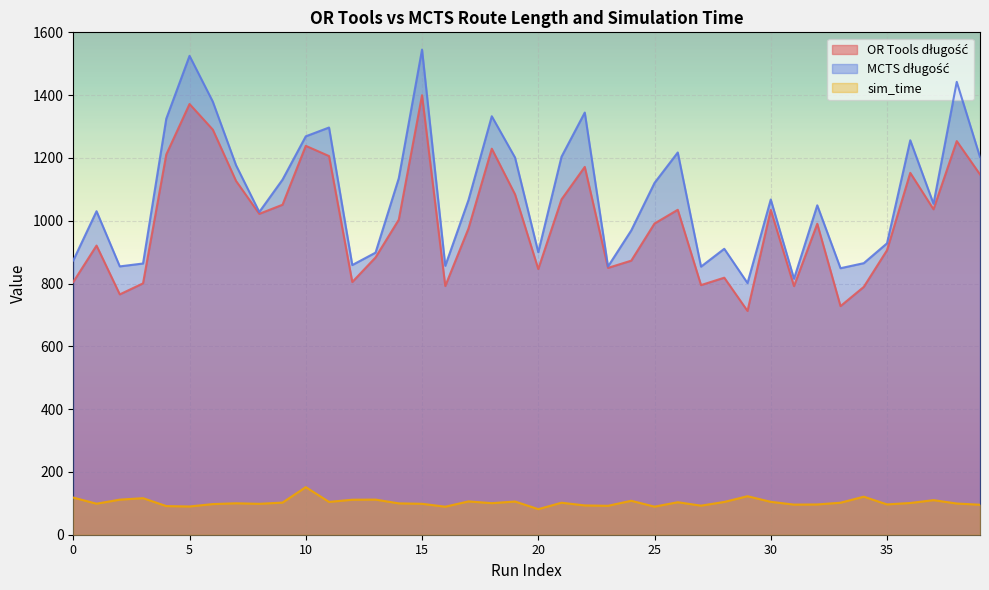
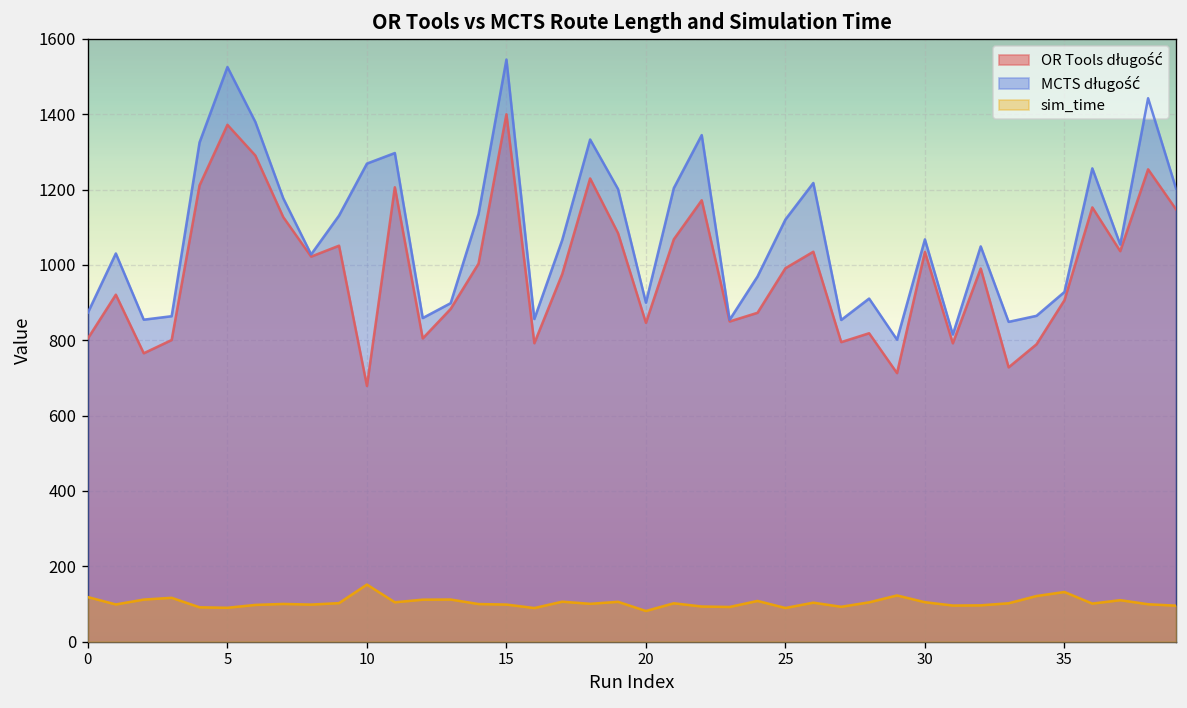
  {
    "OR Tools długość": {
      "0": 810,
      "5": 1370,
-     "10": 1240,
+     "10": 680,
      "15": 1400,
      "20": 850,
      "25": 990,
      "30": 1030,
      "35": 910
    },
    "MCTS długość": {
      "0": 870,
      "5": 1530,
      "10": 1270,
      "15": 1540,
      "20": 900,
      "25": 1120,
      "30": 1070,
      "35": 930
    },
    "sim_time": {
      "0": 120,
      "5": 90,
      "10": 150,
      "15": 100,
      "20": 80,
      "25": 90,
      "30": 100,
-     "35": 100
+     "35": 130
    }
  }
